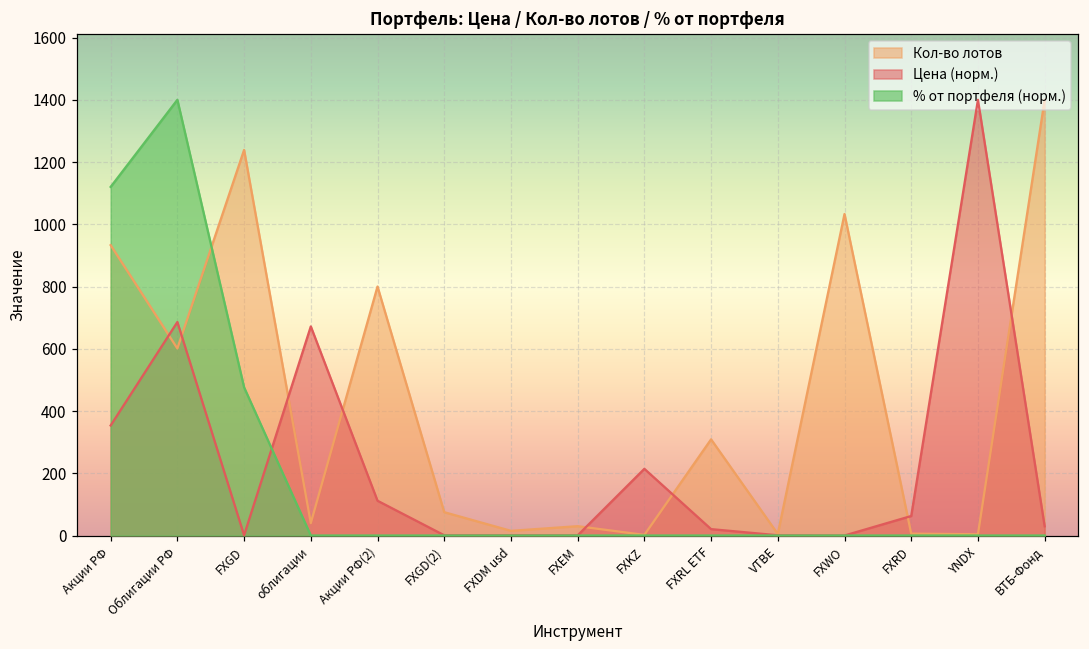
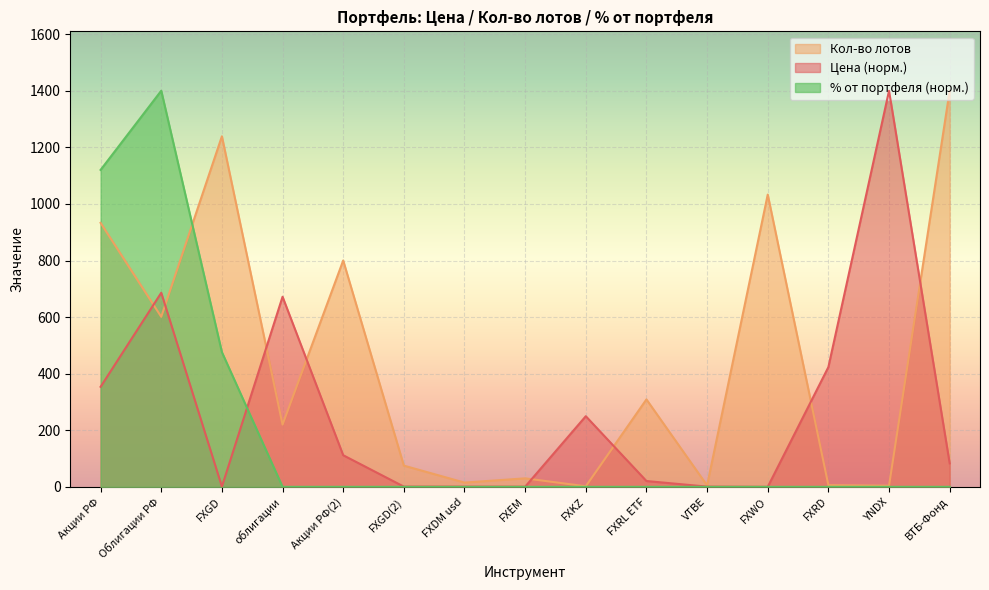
  {
    "Кол-во лотов": {
      "Акции РФ": 930,
      "Облигации РФ": 600,
      "FXGD": 1240,
-     "облигации": 40,
+     "облигации": 220,
      "Акции РФ(2)": 800,
      "FXGD(2)": 80,
      "FXDM usd": 20,
      "FXEM": 30,
      "FXRL ETF": 310,
      "FXWO": 1030
    },
    "Цена (норм.)": {
      "Акции РФ": 350,
      "Облигации РФ": 690,
      "FXGD": 0,
      "облигации": 670,
      "Акции РФ(2)": 110,
-     "FXKZ": 210,
+     "FXKZ": 250,
      "FXRL ETF": 20,
-     "FXRD": 60,
-     "ВТБ-Фонд": 30
+     "FXRD": 420,
+     "ВТБ-Фонд": 80
    },
    "% от портфеля (норм.)": {
      "Акции РФ": 1120,
      "Облигации РФ": 1400,
      "FXGD": 480,
      "облигации": 0,
      "Акции РФ(2)": 0,
      "FXRL ETF": 0,
      "ВТБ-Фонд": 0
    }
  }
